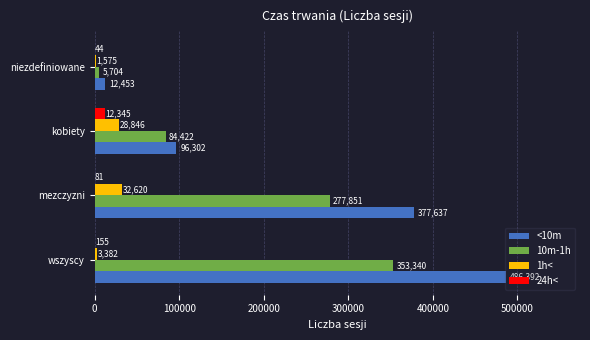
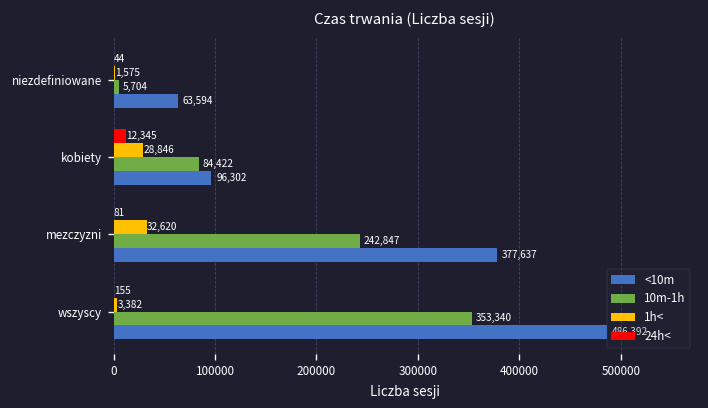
  {
    "<10m": {
-     "niezdefiniowane": "12,453",
+     "niezdefiniowane": "63,594",
      "kobiety": "96,302",
      "mezczyzni": "377,637"
    },
    "10m-1h": {
      "niezdefiniowane": "5,704",
      "kobiety": "84,422",
-     "mezczyzni": "277,851",
+     "mezczyzni": "242,847",
      "wszyscy": "353,340"
    },
    "1h<": {
      "niezdefiniowane": "1,575",
      "kobiety": "28,846",
      "mezczyzni": "32,620",
      "wszyscy": "3,382"
    },
    "24h<": {
      "niezdefiniowane": "44",
      "kobiety": "12,345",
      "mezczyzni": "81",
      "wszyscy": "155"
    }
  }
